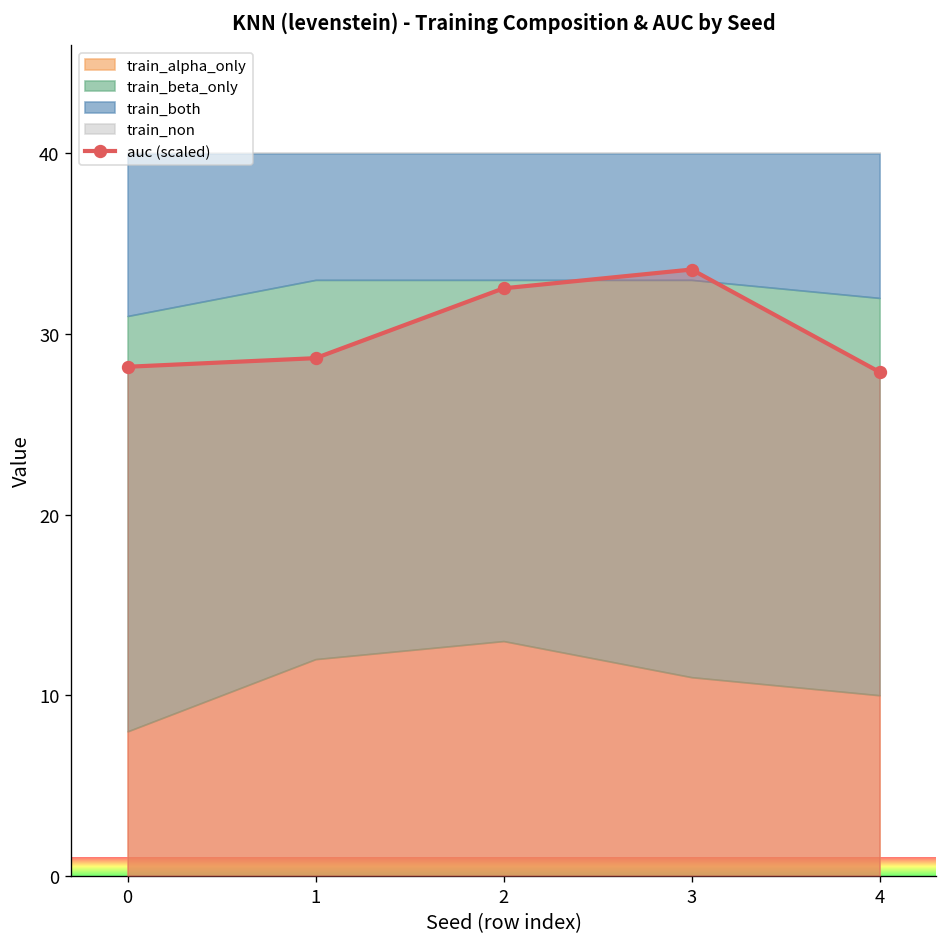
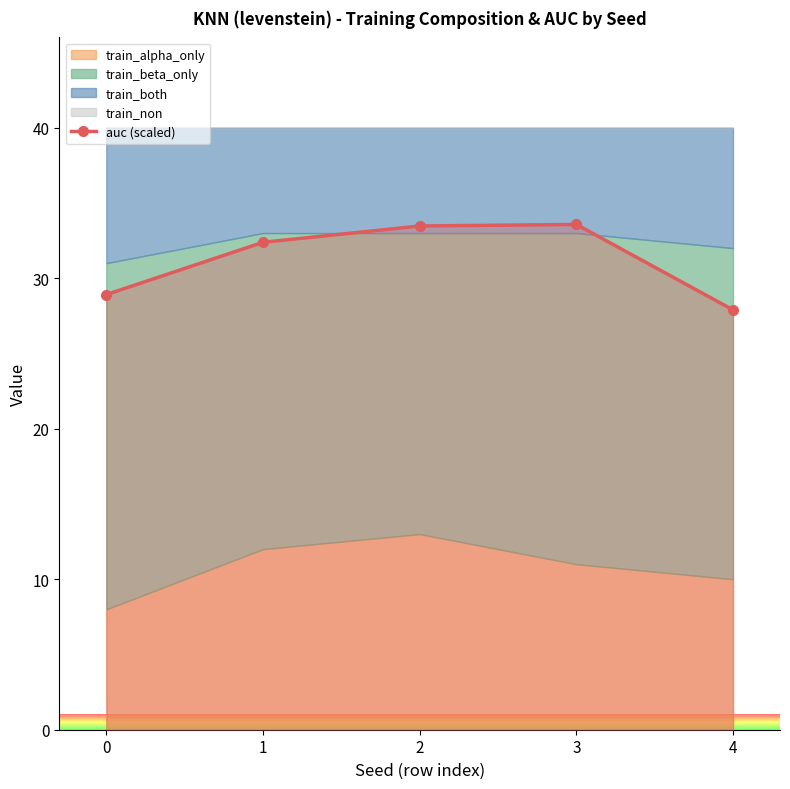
  {
    "auc (scaled)": {
-     "0": 28.2,
-     "1": 28.7,
-     "2": 32.5,
+     "0": 28.9,
+     "1": 32.4,
+     "2": 33.5,
      "3": 33.6,
      "4": 27.9
    },
    "train_alpha_only": {
      "0": 8.0,
      "1": 12.0,
      "2": 13.0,
      "3": 11.0,
      "4": 10.0
    },
    "train_beta_only": {
      "0": 23.0,
      "1": 21.0,
      "2": 20.0,
      "3": 22.0,
      "4": 22.0
    }
  }
